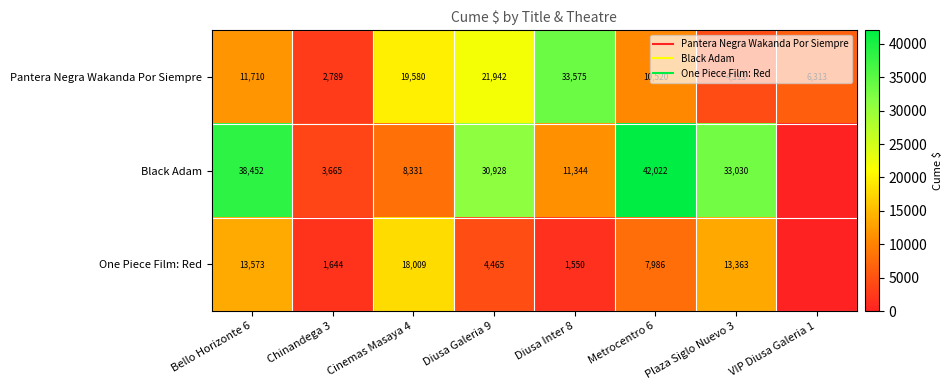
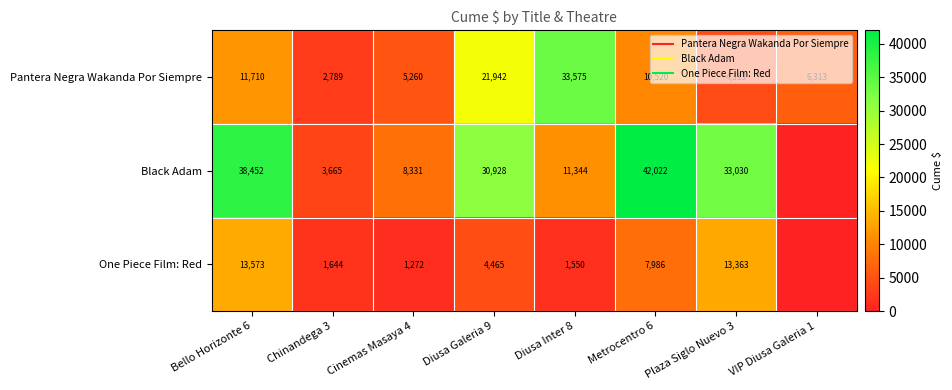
  {
    "Pantera Negra Wakanda Por Siempre": {
      "Bello Horizonte 6": "11,710",
      "Chinandega 3": "2,789",
-     "Cinemas Masaya 4": "19,580",
+     "Cinemas Masaya 4": "5,260",
      "Diusa Galeria 9": "21,942",
      "Diusa Inter 8": "33,575"
    },
    "Black Adam": {
      "Bello Horizonte 6": "38,452",
      "Chinandega 3": "3,665",
      "Cinemas Masaya 4": "8,331",
      "Diusa Galeria 9": "30,928",
      "Diusa Inter 8": "11,344",
      "Metrocentro 6": "42,022",
      "Plaza Siglo Nuevo 3": "33,030"
    },
    "One Piece Film: Red": {
      "Bello Horizonte 6": "13,573",
      "Chinandega 3": "1,644",
-     "Cinemas Masaya 4": "18,009",
+     "Cinemas Masaya 4": "1,272",
      "Diusa Galeria 9": "4,465",
      "Diusa Inter 8": "1,550",
      "Metrocentro 6": "7,986",
      "Plaza Siglo Nuevo 3": "13,363"
    }
  }
